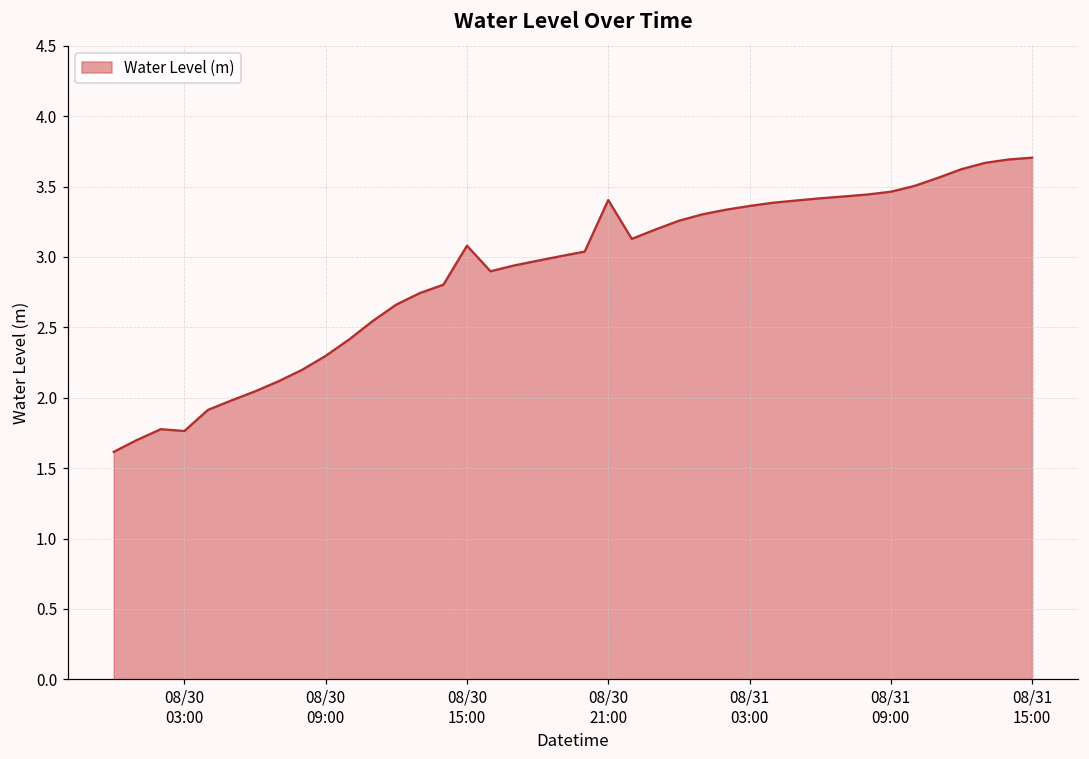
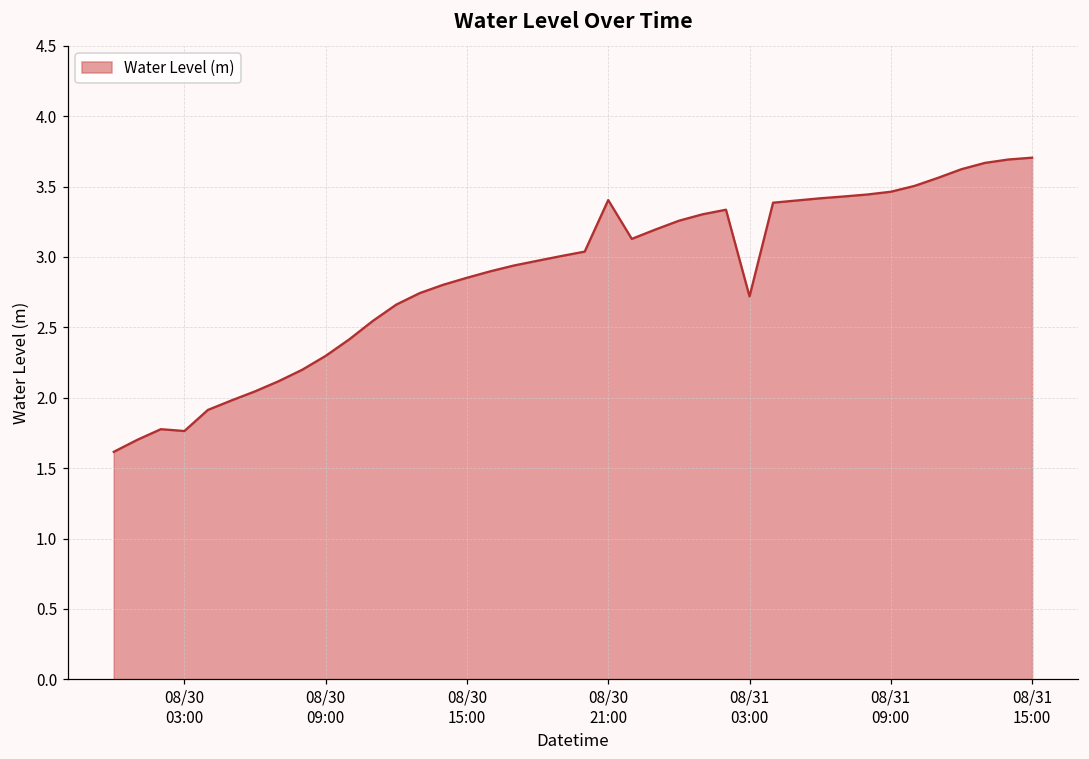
  {
    "08/30 03:00": 1.76,
    "08/30 09:00": 2.30,
-   "08/30 15:00": 3.08,
+   "08/30 15:00": 2.85,
    "08/30 21:00": 3.40,
-   "08/31 03:00": 3.36,
+   "08/31 03:00": 2.72,
    "08/31 09:00": 3.46,
    "08/31 15:00": 3.71
  }
